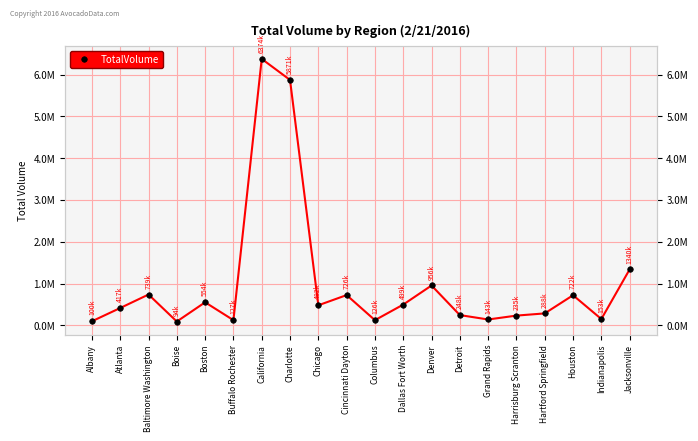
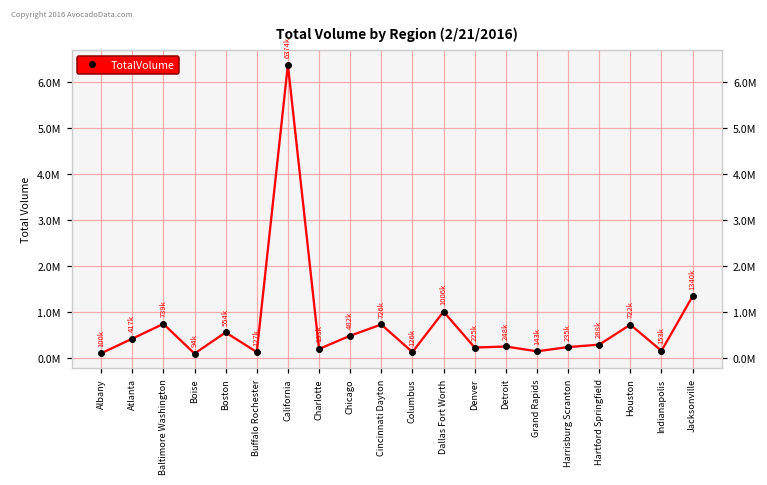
  {
    "Albany": "100k",
    "Atlanta": "417k",
    "Baltimore Washington": "739k",
    "Boise": "94k",
    "Boston": "554k",
    "Buffalo Rochester": "127k",
    "California": "6374k",
-   "Charlotte": "5871k",
+   "Charlotte": "193k",
    "Chicago": "482k",
    "Cincinnati Dayton": "726k",
    "Columbus": "126k",
-   "Dallas Fort Worth": "499k",
-   "Denver": "956k",
+   "Dallas Fort Worth": "1006k",
+   "Denver": "225k",
    "Detroit": "248k",
    "Grand Rapids": "143k",
    "Harrisburg Scranton": "235k",
    "Hartford Springfield": "288k",
    "Houston": "722k",
    "Indianapolis": "153k",
    "Jacksonville": "1340k"
  }
